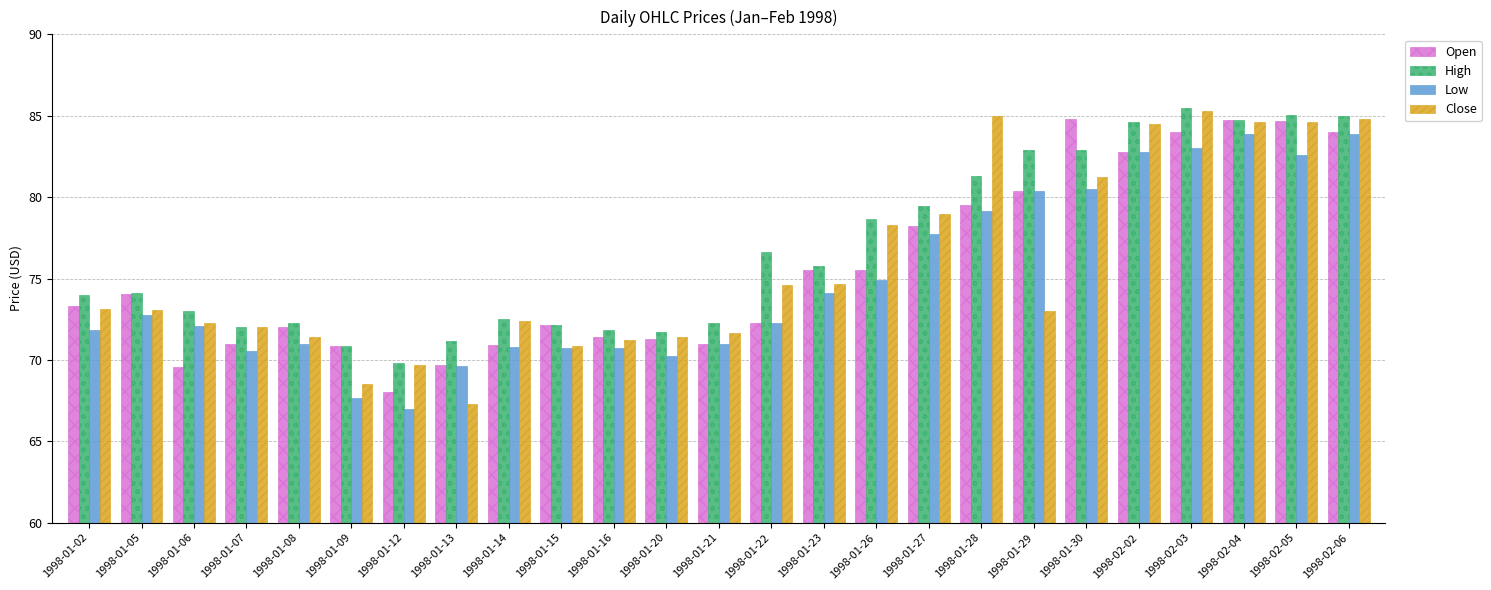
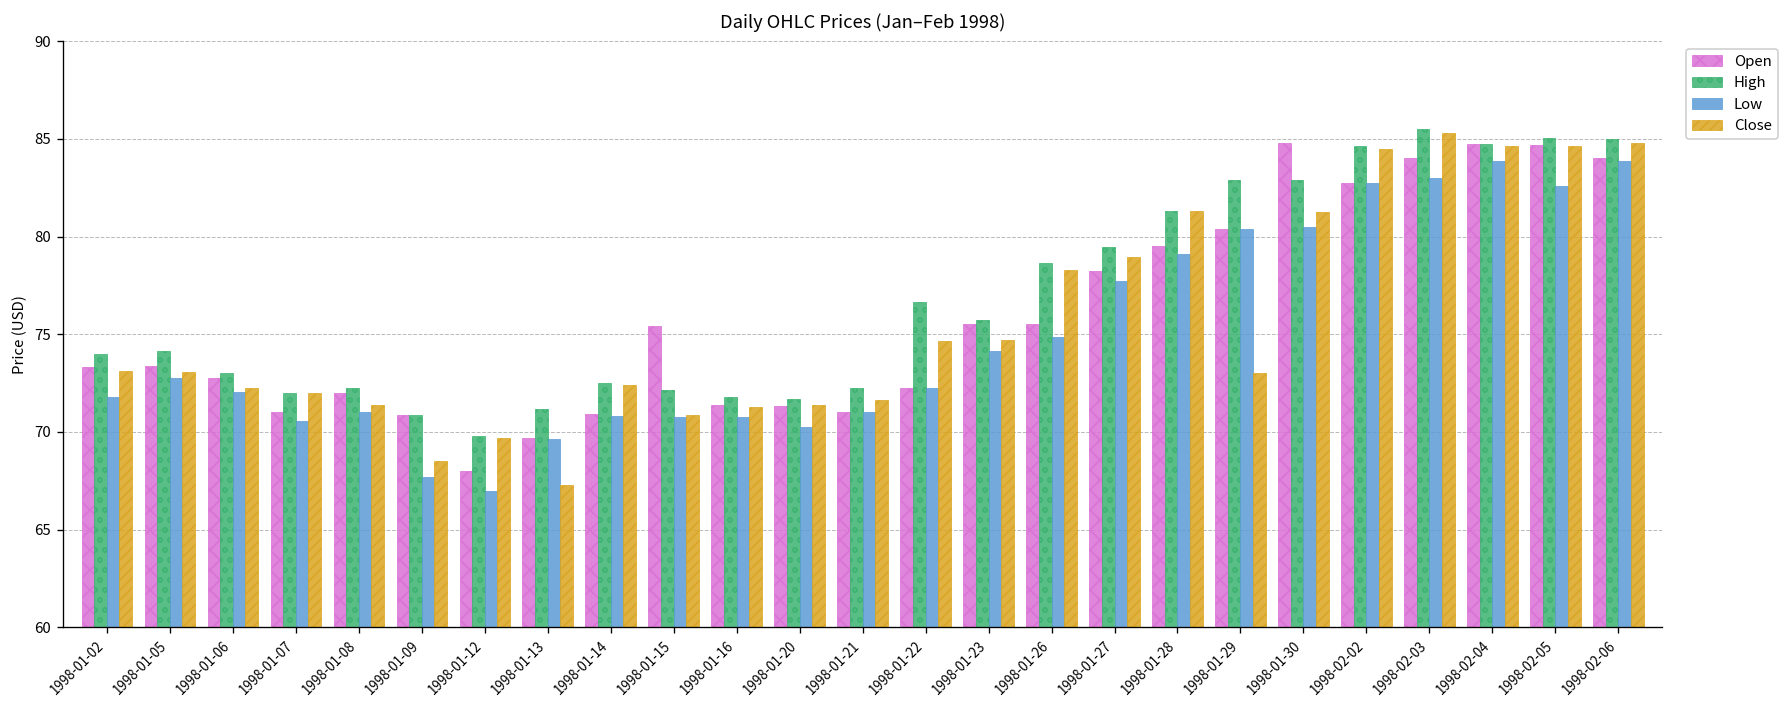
  {
    "Open": {
      "1998-01-02": 73.3,
-     "1998-01-05": 74.1,
-     "1998-01-06": 69.6,
+     "1998-01-05": 73.4,
+     "1998-01-06": 72.8,
      "1998-01-07": 71.0,
      "1998-01-08": 72.0,
      "1998-01-09": 70.9,
      "1998-01-12": 68.0,
      "1998-01-13": 69.7,
      "1998-01-14": 70.9,
-     "1998-01-15": 72.1,
+     "1998-01-15": 75.4,
      "1998-01-16": 71.4,
      "1998-01-20": 71.3,
      "1998-01-21": 71.0,
      "1998-01-22": 72.3,
      "1998-01-23": 75.5,
      "1998-01-26": 75.5,
      "1998-01-27": 78.3,
      "1998-01-28": 79.5,
      "1998-01-29": 80.4,
      "1998-01-30": 84.8,
      "1998-02-02": 82.8,
      "1998-02-03": 84.0,
      "1998-02-04": 84.8,
      "1998-02-05": 84.7,
      "1998-02-06": 84.0
    },
    "High": {
      "1998-01-02": 74.0,
      "1998-01-05": 74.1,
      "1998-01-06": 73.0,
      "1998-01-07": 72.0,
      "1998-01-08": 72.3,
      "1998-01-09": 70.9,
      "1998-01-12": 69.8,
      "1998-01-13": 71.2,
      "1998-01-14": 72.5,
      "1998-01-15": 72.1,
      "1998-01-16": 71.8,
      "1998-01-20": 71.7,
      "1998-01-21": 72.3,
      "1998-01-22": 76.6,
      "1998-01-23": 75.8,
      "1998-01-26": 78.6,
      "1998-01-27": 79.4,
      "1998-01-28": 81.3,
      "1998-01-29": 82.9,
      "1998-01-30": 82.9,
      "1998-02-02": 84.6,
      "1998-02-03": 85.5,
      "1998-02-04": 84.8,
      "1998-02-05": 85.1,
      "1998-02-06": 85.0
    },
    "Low": {
      "1998-01-02": 71.8,
      "1998-01-05": 72.8,
      "1998-01-06": 72.1,
      "1998-01-07": 70.6,
      "1998-01-08": 71.0,
      "1998-01-09": 67.7,
      "1998-01-12": 67.0,
      "1998-01-13": 69.6,
      "1998-01-14": 70.8,
      "1998-01-15": 70.8,
      "1998-01-16": 70.8,
      "1998-01-20": 70.3,
      "1998-01-21": 71.0,
      "1998-01-22": 72.3,
      "1998-01-23": 74.1,
      "1998-01-26": 74.9,
      "1998-01-27": 77.8,
      "1998-01-28": 79.1,
      "1998-01-29": 80.4,
      "1998-01-30": 80.5,
      "1998-02-02": 82.8,
      "1998-02-03": 83.0,
      "1998-02-04": 83.9,
      "1998-02-05": 82.6,
      "1998-02-06": 83.9
    },
    "Close": {
      "1998-01-02": 73.1,
      "1998-01-05": 73.1,
      "1998-01-06": 72.3,
      "1998-01-07": 72.0,
      "1998-01-08": 71.4,
      "1998-01-09": 68.5,
      "1998-01-12": 69.7,
      "1998-01-13": 67.3,
      "1998-01-14": 72.4,
      "1998-01-15": 70.9,
      "1998-01-16": 71.3,
      "1998-01-20": 71.4,
      "1998-01-21": 71.6,
      "1998-01-22": 74.6,
      "1998-01-23": 74.7,
      "1998-01-26": 78.3,
      "1998-01-27": 78.9,
-     "1998-01-28": 85.0,
+     "1998-01-28": 81.3,
      "1998-01-29": 73.0,
      "1998-01-30": 81.3,
      "1998-02-02": 84.5,
      "1998-02-03": 85.3,
      "1998-02-04": 84.6,
      "1998-02-05": 84.6,
      "1998-02-06": 84.8
    }
  }
